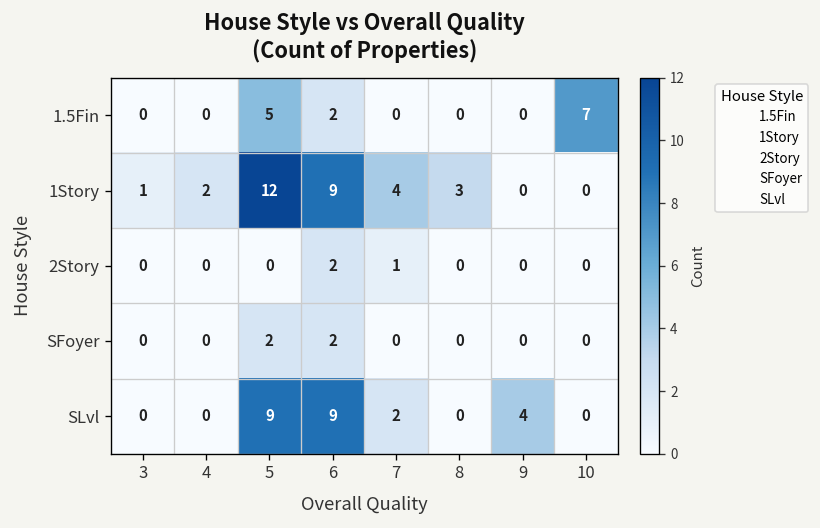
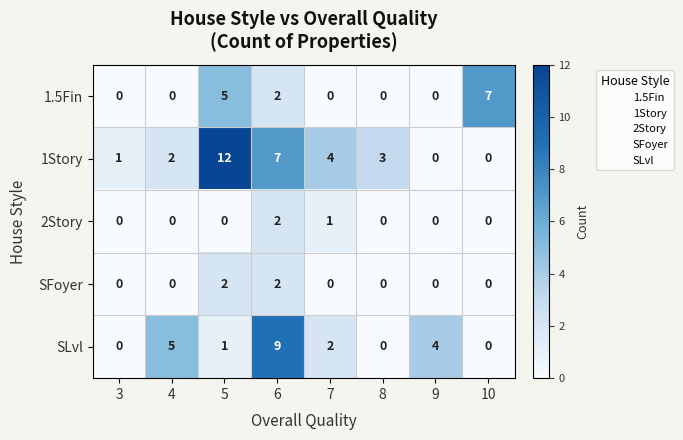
  {
    "1.5Fin": {
      "3": 0,
      "4": 0,
      "5": 5,
      "6": 2,
      "7": 0,
      "8": 0,
      "9": 0,
      "10": 7
    },
    "1Story": {
      "3": 1,
      "4": 2,
      "5": 12,
-     "6": 9,
+     "6": 7,
      "7": 4,
      "8": 3,
      "9": 0,
      "10": 0
    },
    "2Story": {
      "3": 0,
      "4": 0,
      "5": 0,
      "6": 2,
      "7": 1,
      "8": 0,
      "9": 0,
      "10": 0
    },
    "SFoyer": {
      "3": 0,
      "4": 0,
      "5": 2,
      "6": 2,
      "7": 0,
      "8": 0,
      "9": 0,
      "10": 0
    },
    "SLvl": {
      "3": 0,
-     "4": 0,
-     "5": 9,
+     "4": 5,
+     "5": 1,
      "6": 9,
      "7": 2,
      "8": 0,
      "9": 4,
      "10": 0
    }
  }
